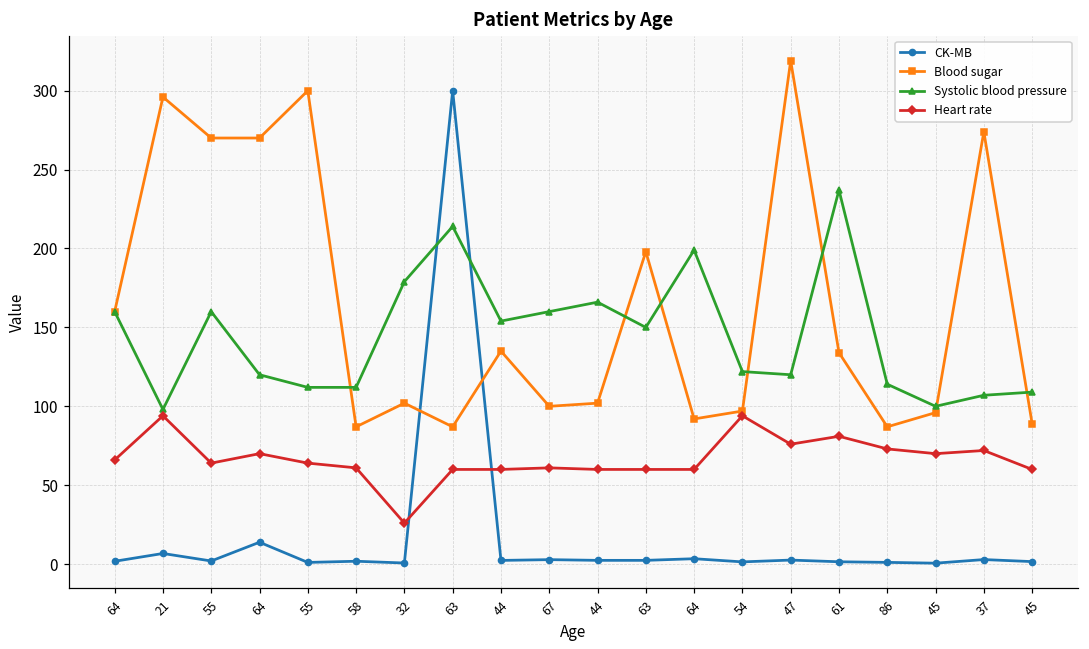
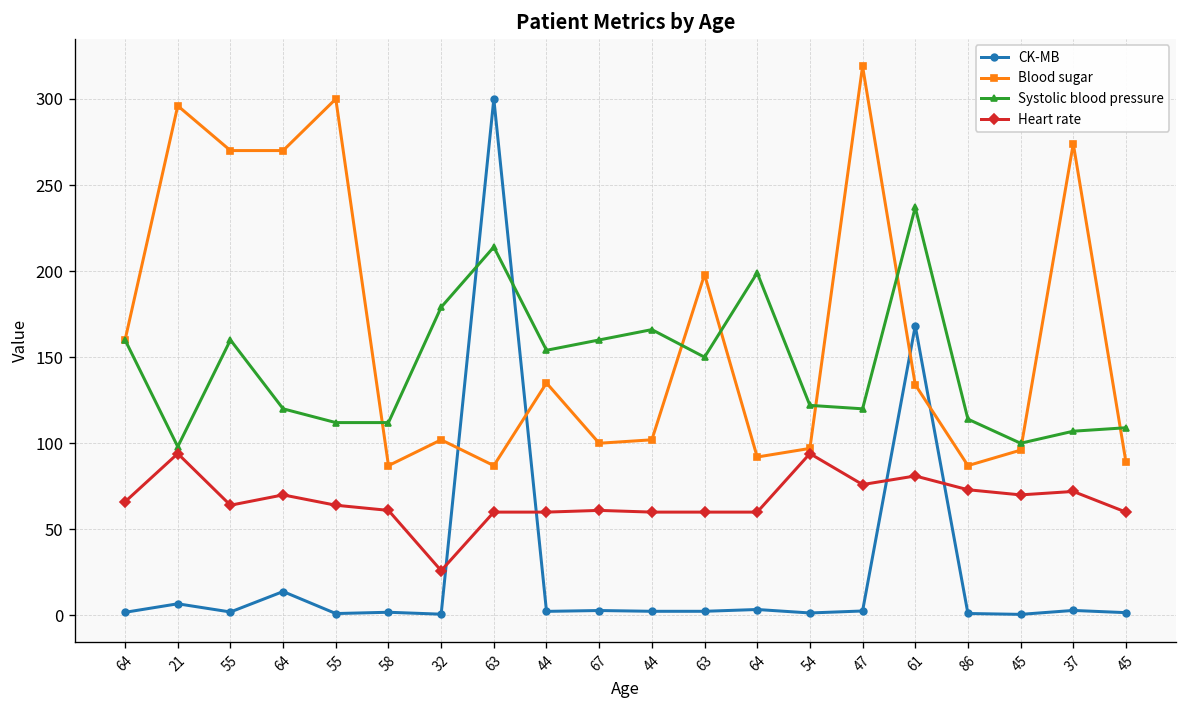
  {
    "CK-MB": {
      "21": 7,
      "58": 2,
      "32": 1,
      "67": 3,
      "54": 1,
      "47": 3,
-     "61": 1,
+     "61": 168,
      "86": 1,
      "37": 3
    },
    "Blood sugar": {
      "21": 296,
      "58": 87,
      "32": 102,
      "67": 100,
      "54": 97,
      "47": 319,
      "61": 134,
      "86": 87,
      "37": 274
    },
    "Systolic blood pressure": {
      "21": 98,
      "58": 112,
      "32": 179,
      "67": 160,
      "54": 122,
      "47": 120,
      "61": 237,
      "86": 114,
      "37": 107
    },
    "Heart rate": {
      "21": 94,
      "58": 61,
      "32": 26,
      "67": 61,
      "54": 94,
      "47": 76,
      "61": 81,
      "86": 73,
      "37": 72
    }
  }
